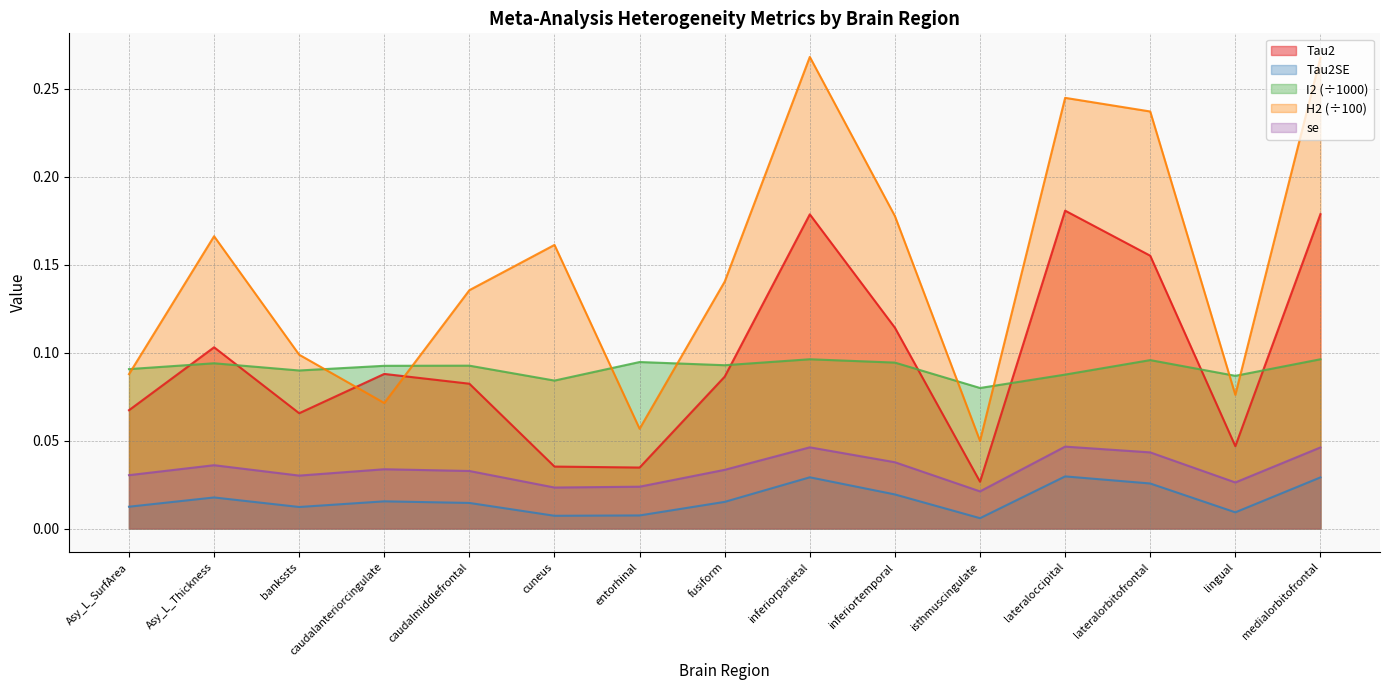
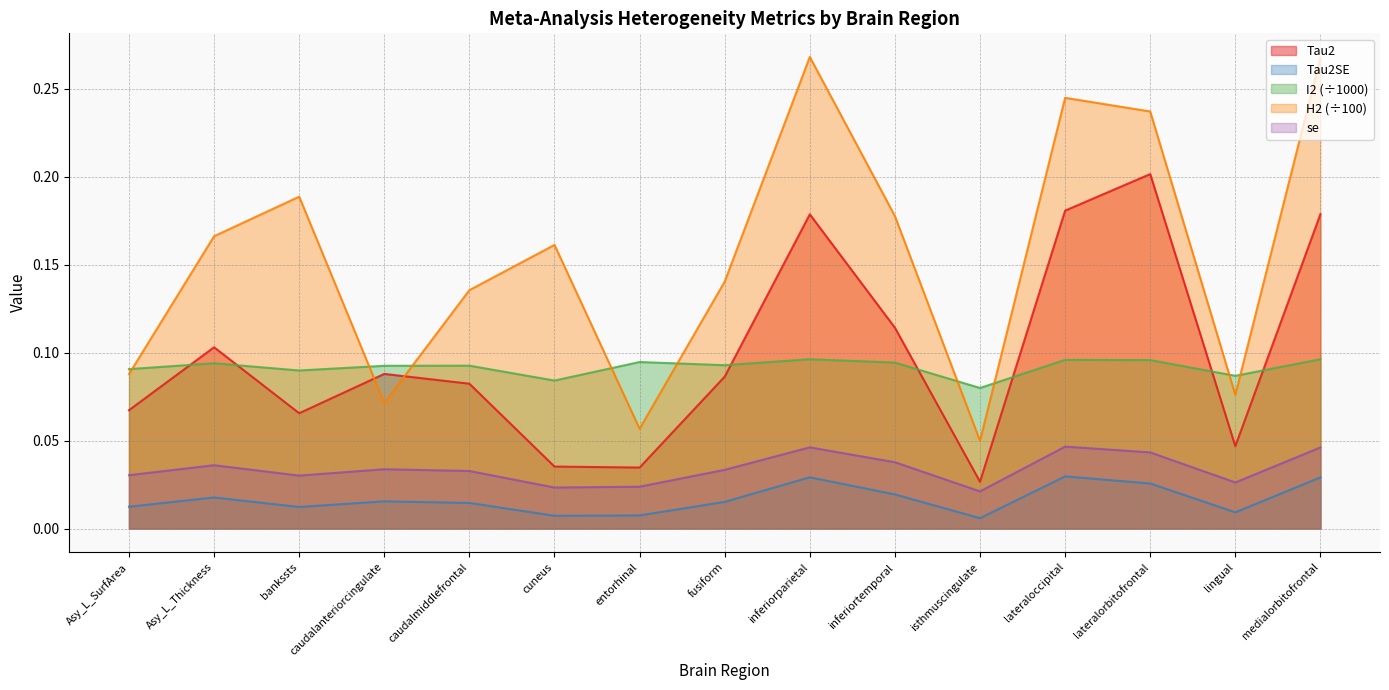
  {
    "Tau2": {
      "Asy_L_SurfArea": 0.067,
      "Asy_L_Thickness": 0.103,
      "bankssts": 0.066,
      "caudalanteriorcingulate": 0.088,
      "caudalmiddlefrontal": 0.082,
      "cuneus": 0.035,
      "entorhinal": 0.035,
      "fusiform": 0.086,
      "inferiorparietal": 0.179,
      "inferiortemporal": 0.114,
      "isthmuscingulate": 0.027,
      "lateraloccipital": 0.181,
-     "lateralorbitofrontal": 0.155,
+     "lateralorbitofrontal": 0.202,
      "lingual": 0.047,
      "medialorbitofrontal": 0.179
    },
    "I2 (÷1000)": {
      "Asy_L_SurfArea": 0.091,
      "Asy_L_Thickness": 0.094,
      "bankssts": 0.090,
      "caudalanteriorcingulate": 0.093,
      "caudalmiddlefrontal": 0.093,
      "cuneus": 0.084,
      "entorhinal": 0.095,
      "fusiform": 0.093,
      "inferiorparietal": 0.096,
      "inferiortemporal": 0.094,
      "isthmuscingulate": 0.080,
-     "lateraloccipital": 0.088,
+     "lateraloccipital": 0.096,
      "lateralorbitofrontal": 0.096,
      "lingual": 0.087,
      "medialorbitofrontal": 0.096
    },
    "H2 (÷100)": {
      "Asy_L_SurfArea": 0.088,
      "Asy_L_Thickness": 0.166,
-     "bankssts": 0.099,
+     "bankssts": 0.189,
      "caudalanteriorcingulate": 0.071,
      "caudalmiddlefrontal": 0.136,
      "cuneus": 0.161,
      "entorhinal": 0.057,
      "fusiform": 0.140,
      "inferiorparietal": 0.268,
      "inferiortemporal": 0.178,
      "isthmuscingulate": 0.050,
      "lateraloccipital": 0.245,
      "lateralorbitofrontal": 0.237,
      "lingual": 0.076
    }
  }
